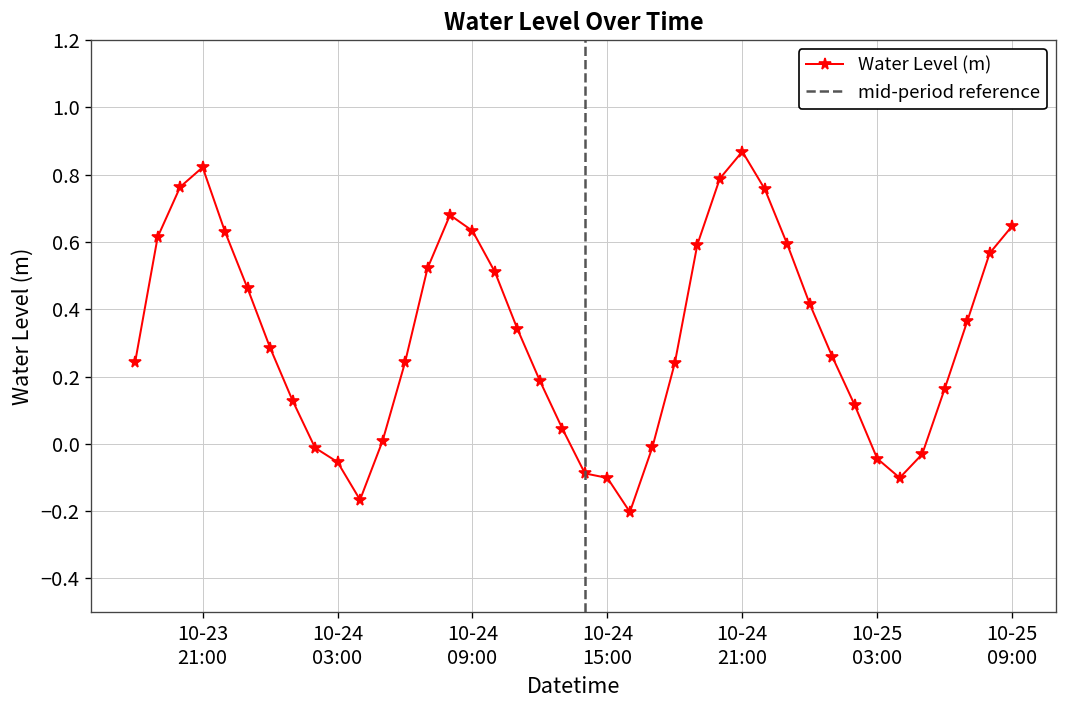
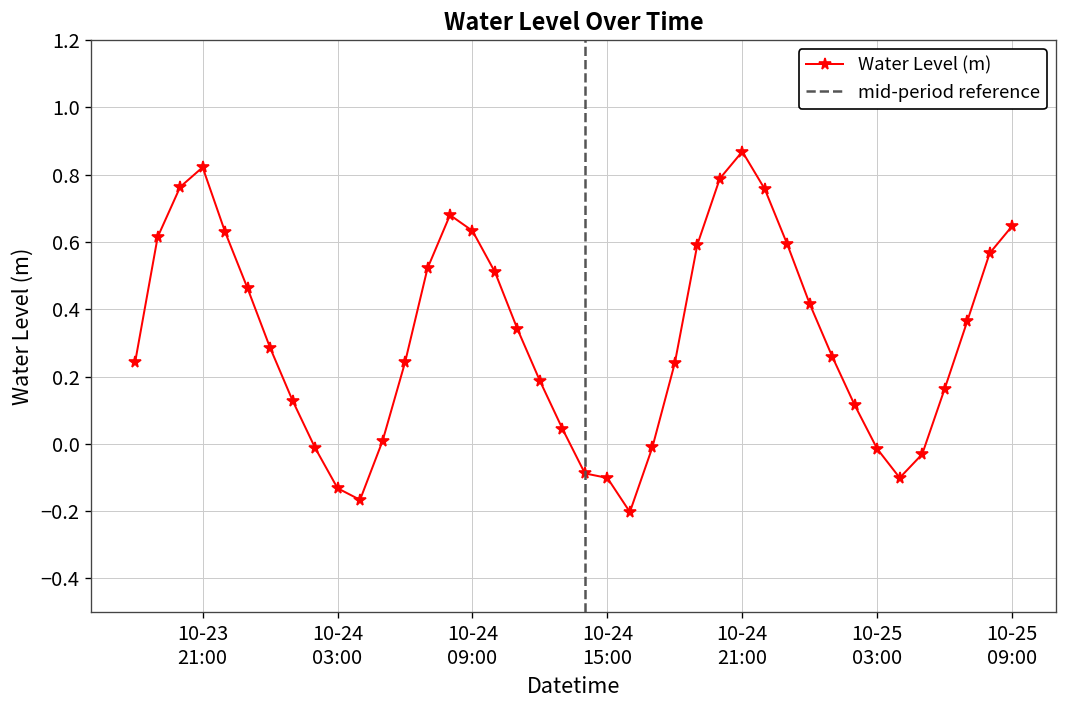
  {
    "10-23 21:00": 0.82,
-   "10-24 03:00": -0.05,
+   "10-24 03:00": -0.13,
    "10-24 09:00": 0.63,
    "10-24 15:00": -0.10,
    "10-24 21:00": 0.87,
-   "10-25 03:00": -0.04,
+   "10-25 03:00": -0.01,
    "10-25 09:00": 0.65
  }
